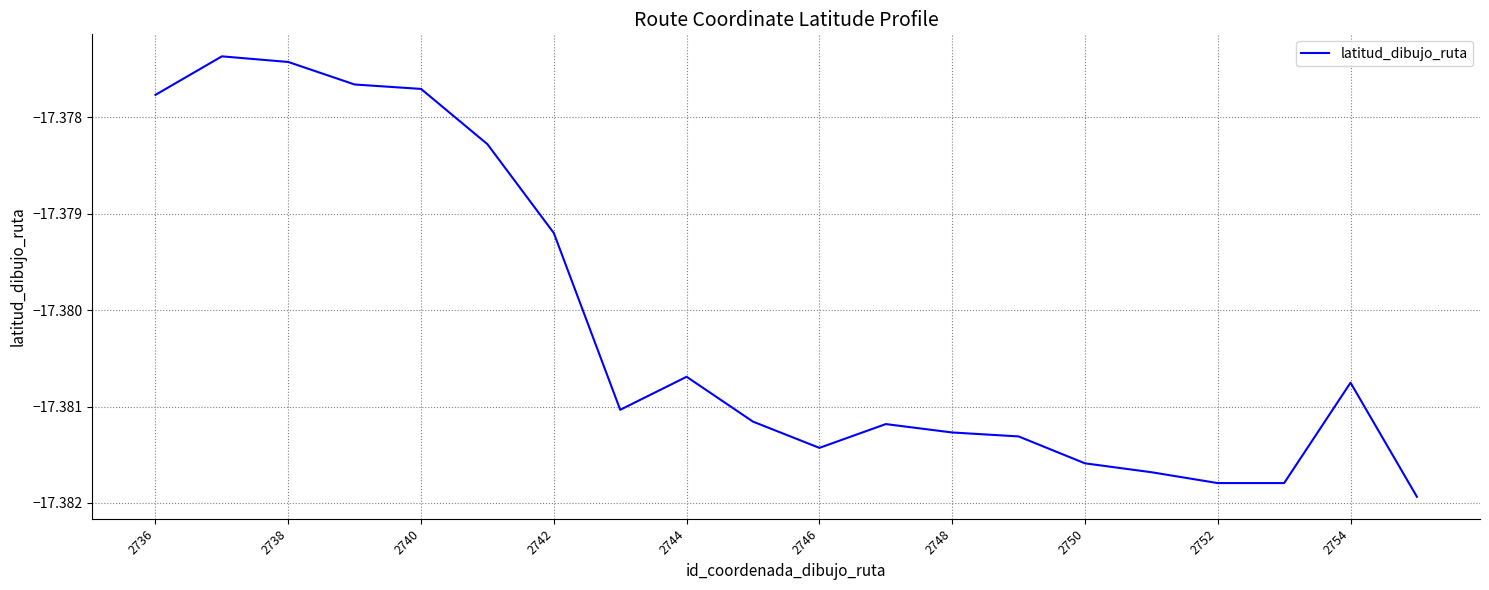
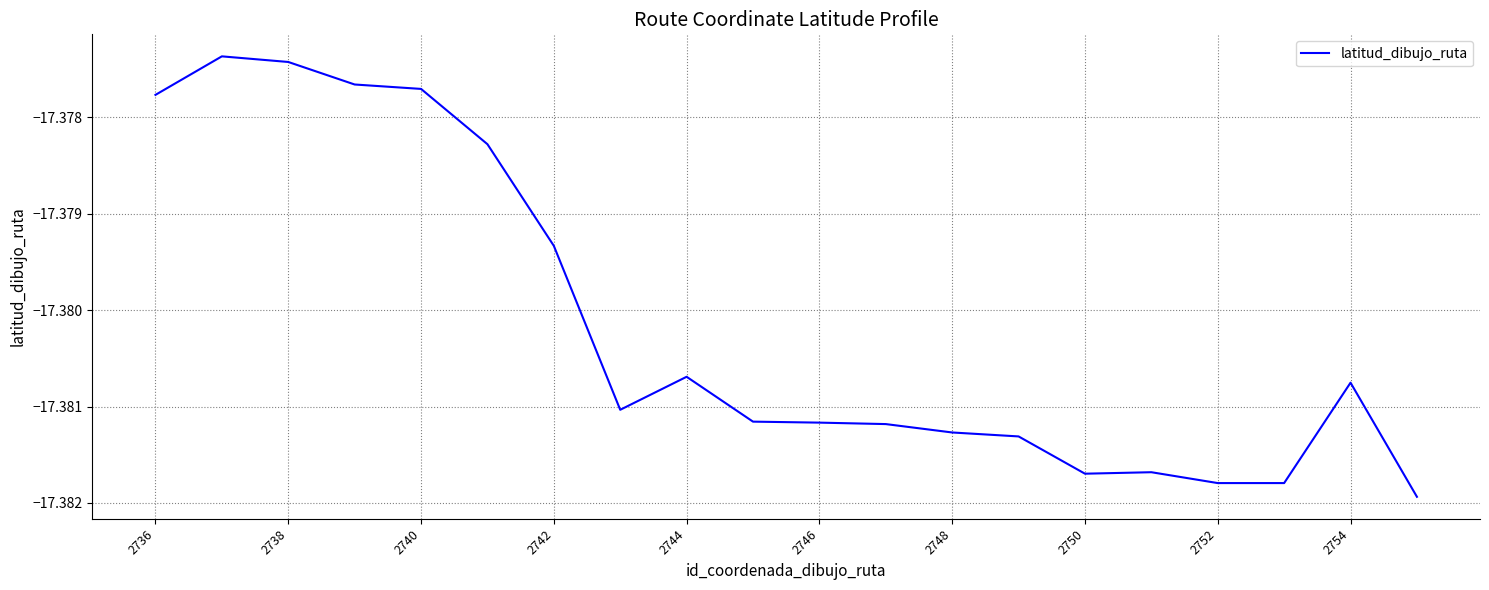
  {
    "2736": -17.3778,
    "2738": -17.3774,
    "2740": -17.3777,
-   "2742": -17.3792,
+   "2742": -17.3793,
    "2744": -17.3807,
-   "2746": -17.3814,
+   "2746": -17.3812,
    "2748": -17.3813,
-   "2750": -17.3816,
+   "2750": -17.3817,
    "2752": -17.3818,
    "2754": -17.3808
  }
